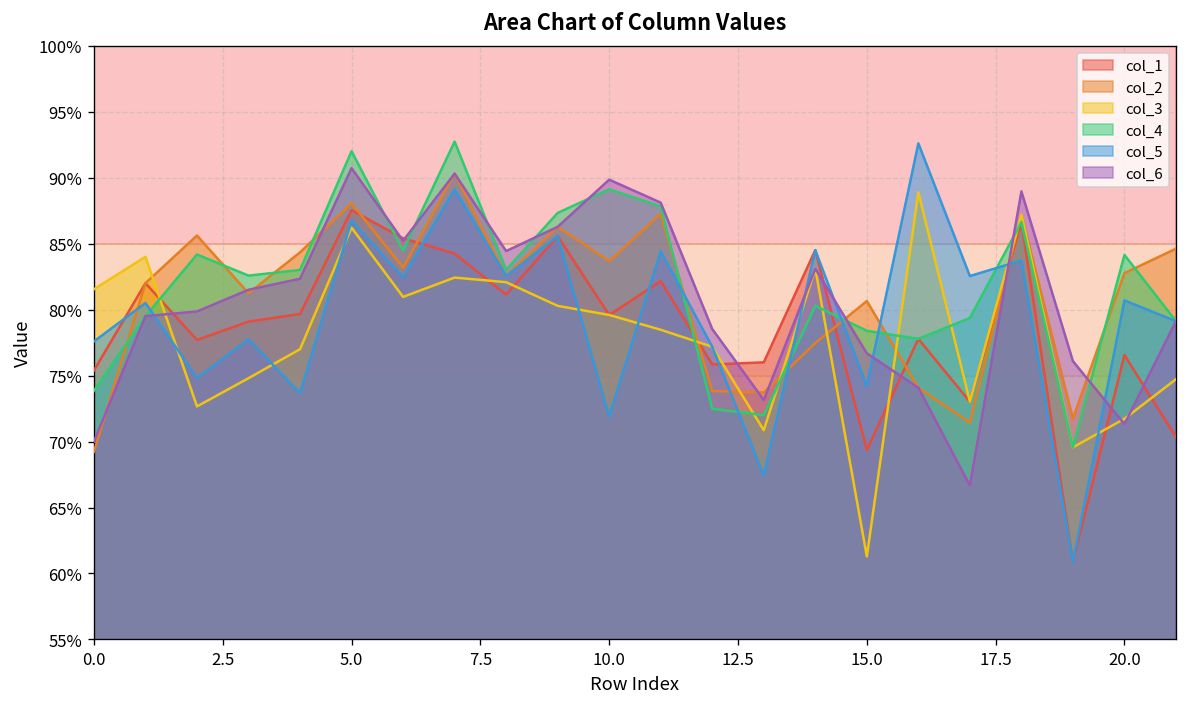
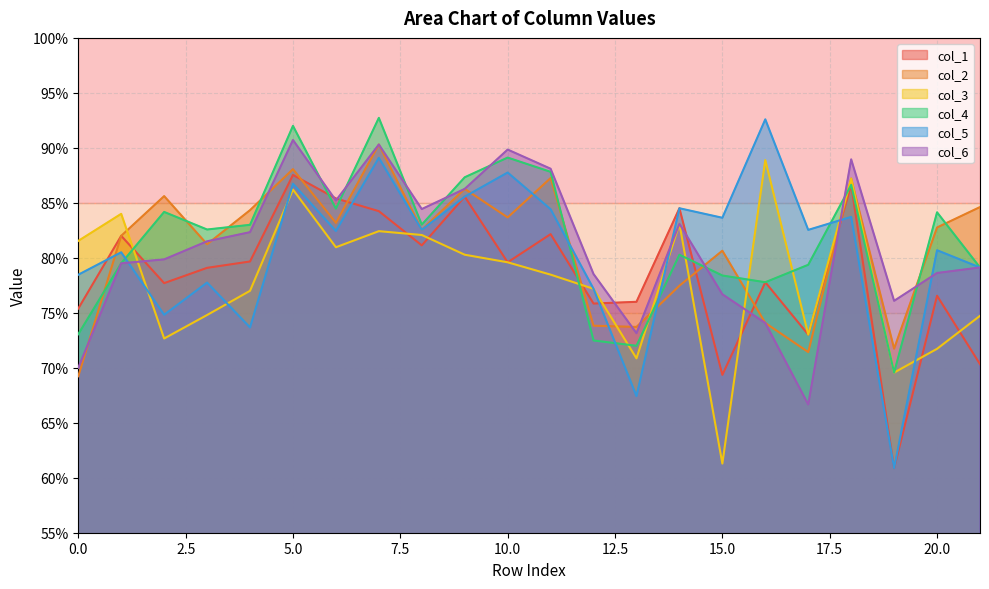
  {
    "col_4": {
-     "0.0": "73.8%",
+     "0.0": "73.1%",
      "5.0": "92.0%",
      "10.0": "89.1%",
      "15.0": "78.4%",
      "20.0": "84.1%"
    },
    "col_5": {
-     "0.0": "77.6%",
+     "0.0": "78.5%",
      "5.0": "86.7%",
-     "10.0": "71.9%",
-     "15.0": "74.2%",
+     "10.0": "87.8%",
+     "15.0": "83.6%",
      "20.0": "80.7%"
    },
    "col_6": {
      "0.0": "70.0%",
      "5.0": "90.7%",
      "10.0": "89.8%",
      "15.0": "76.7%",
-     "20.0": "71.3%"
+     "20.0": "78.6%"
    }
  }
